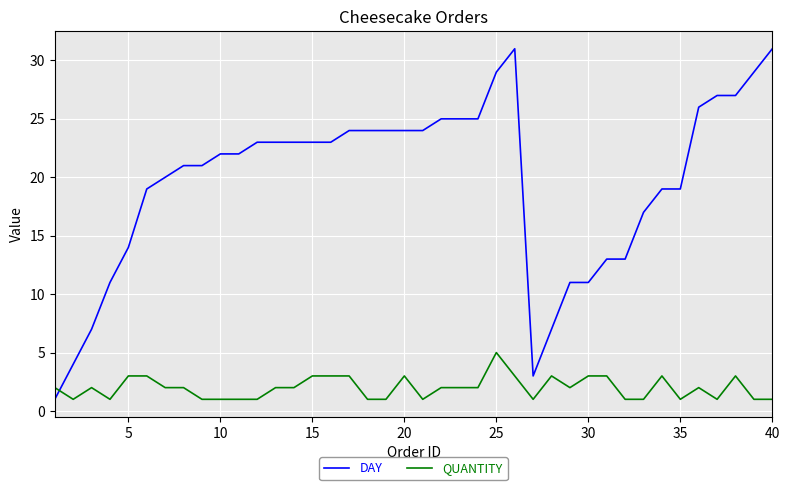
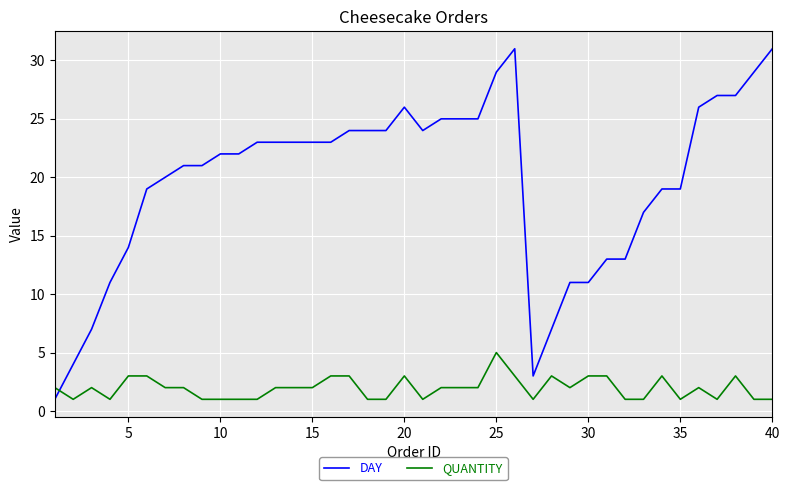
  {
    "DAY": {
      "5": 14,
      "10": 22,
      "15": 23,
-     "20": 24,
+     "20": 26,
      "25": 29,
      "30": 11,
      "35": 19,
      "40": 31
    },
    "QUANTITY": {
      "5": 3,
      "10": 1,
-     "15": 3,
+     "15": 2,
      "20": 3,
      "25": 5,
      "30": 3,
      "35": 1,
      "40": 1
    }
  }
